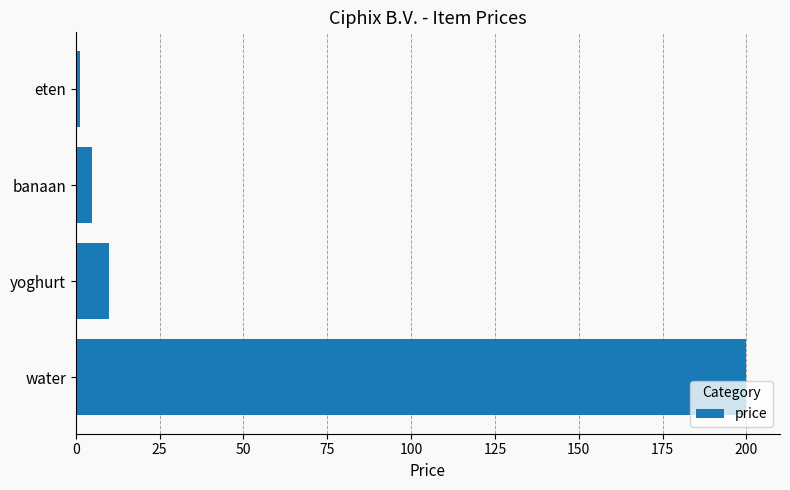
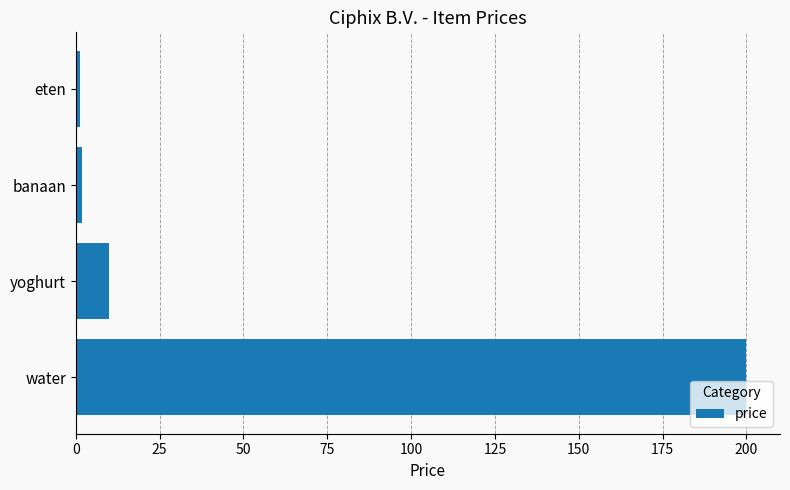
  {
    "eten": 1,
-   "banaan": 5,
+   "banaan": 2,
    "yoghurt": 10,
    "water": 200
  }
